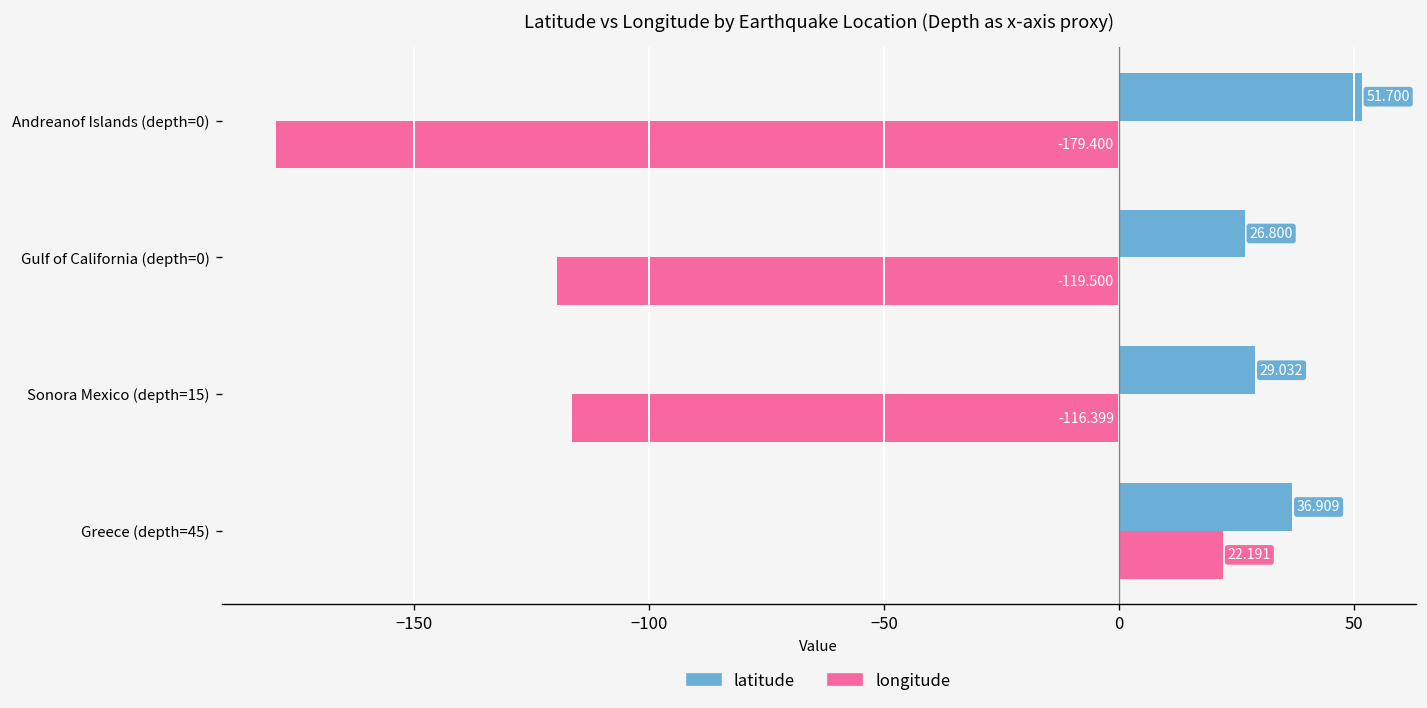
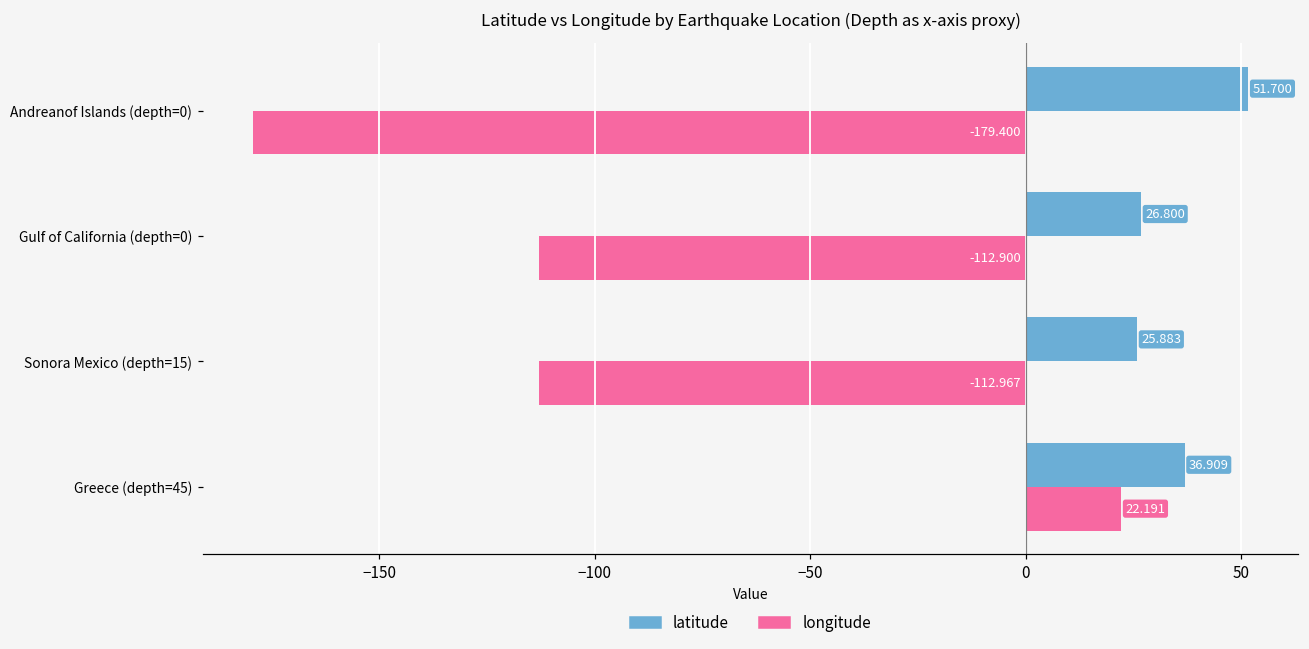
  {
    "latitude": {
-     "Sonora Mexico (depth=15)": 29.032
+     "Sonora Mexico (depth=15)": 25.883
    },
    "longitude": {
-     "Gulf of California (depth=0)": -119.500,
-     "Sonora Mexico (depth=15)": -116.399
+     "Gulf of California (depth=0)": -112.900,
+     "Sonora Mexico (depth=15)": -112.967
    }
  }
